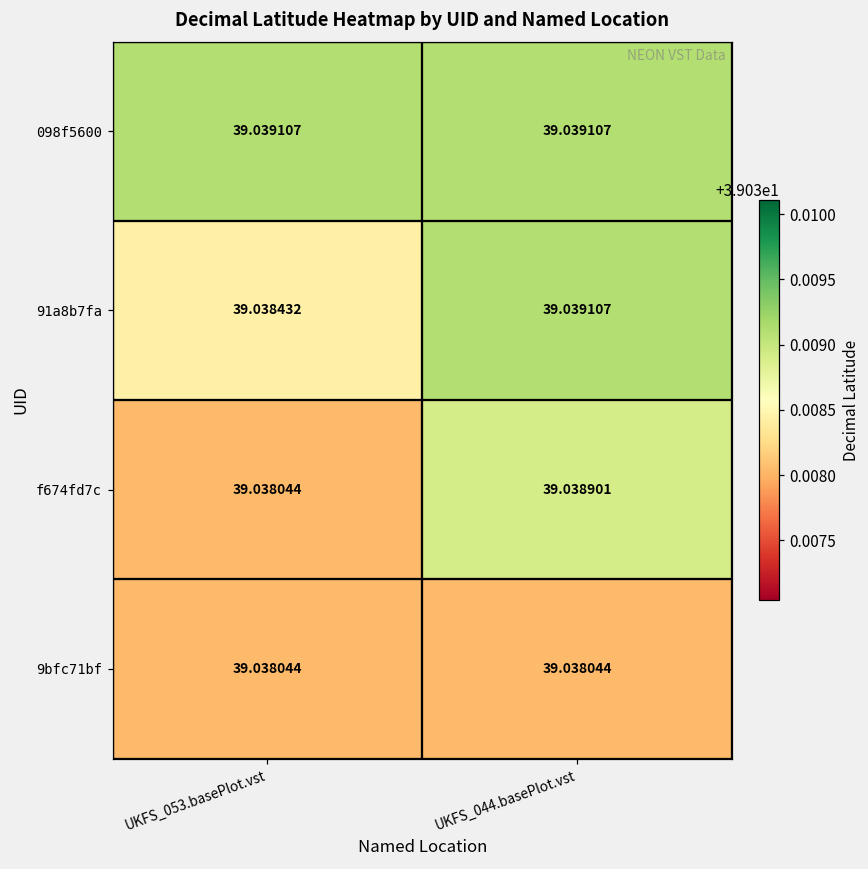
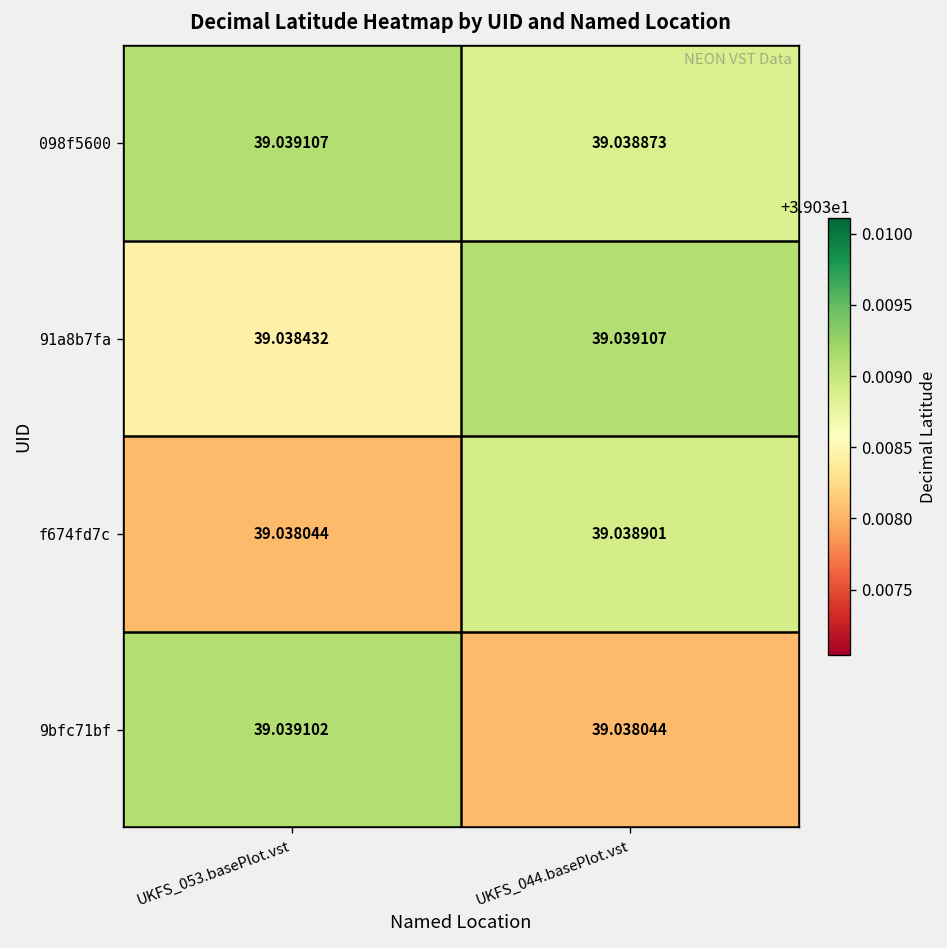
  {
    "098f5600": {
      "UKFS_053.basePlot.vst": 39.039107,
-     "UKFS_044.basePlot.vst": 39.039107
+     "UKFS_044.basePlot.vst": 39.038873
    },
    "91a8b7fa": {
      "UKFS_053.basePlot.vst": 39.038432,
      "UKFS_044.basePlot.vst": 39.039107
    },
    "f674fd7c": {
      "UKFS_053.basePlot.vst": 39.038044,
      "UKFS_044.basePlot.vst": 39.038901
    },
    "9bfc71bf": {
-     "UKFS_053.basePlot.vst": 39.038044,
+     "UKFS_053.basePlot.vst": 39.039102,
      "UKFS_044.basePlot.vst": 39.038044
    }
  }
